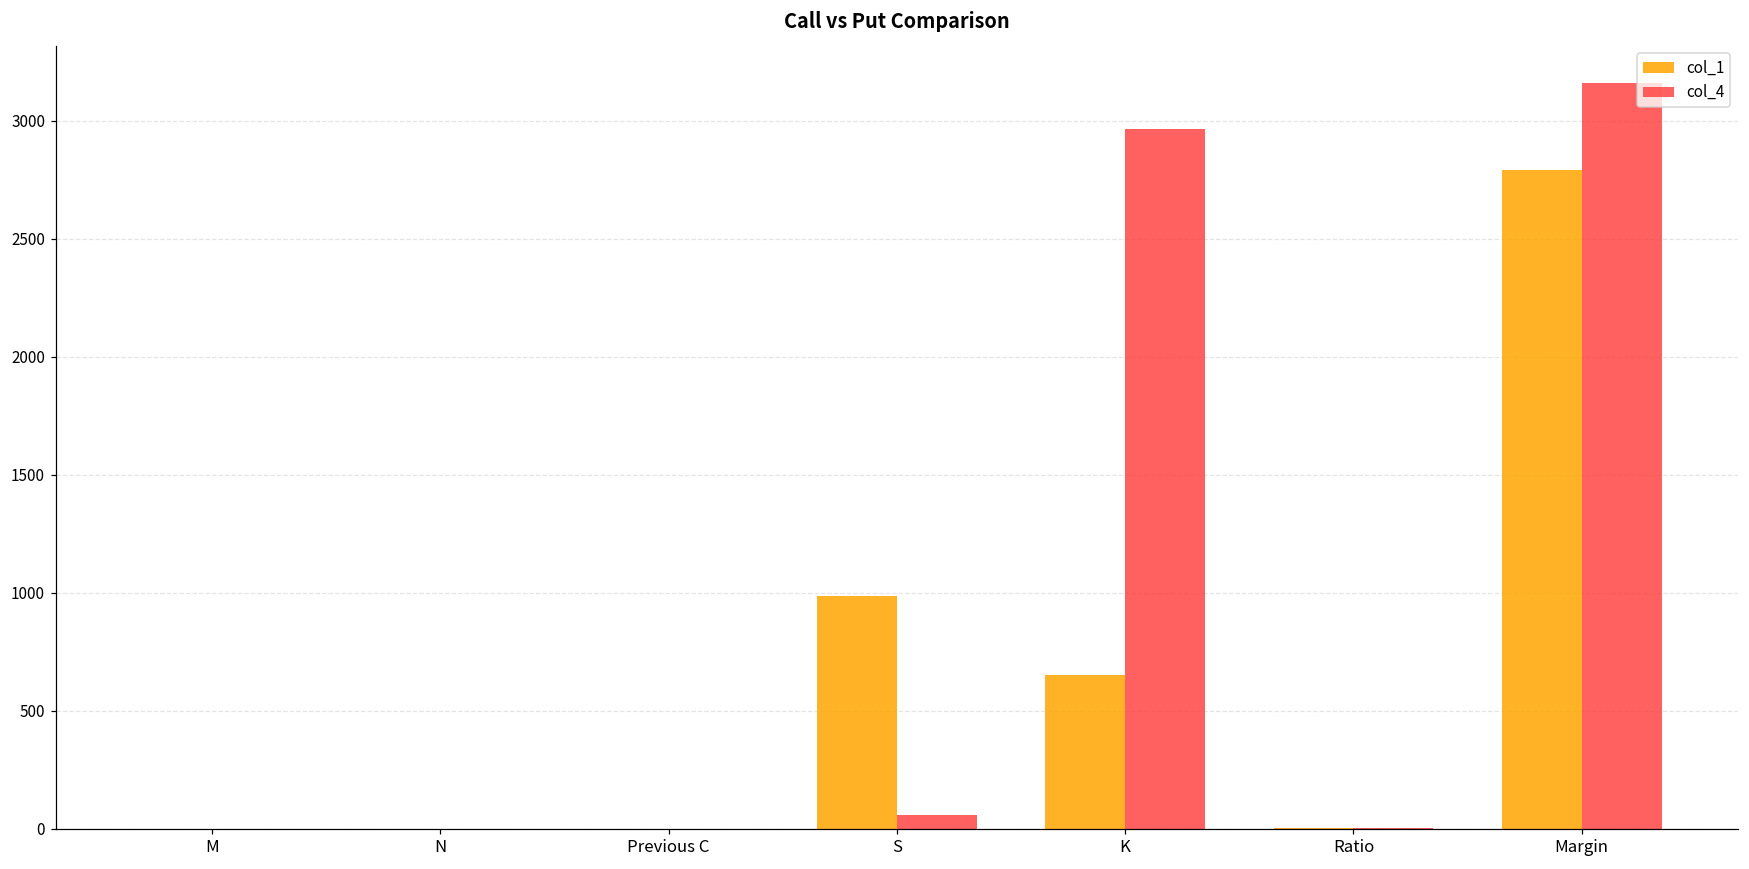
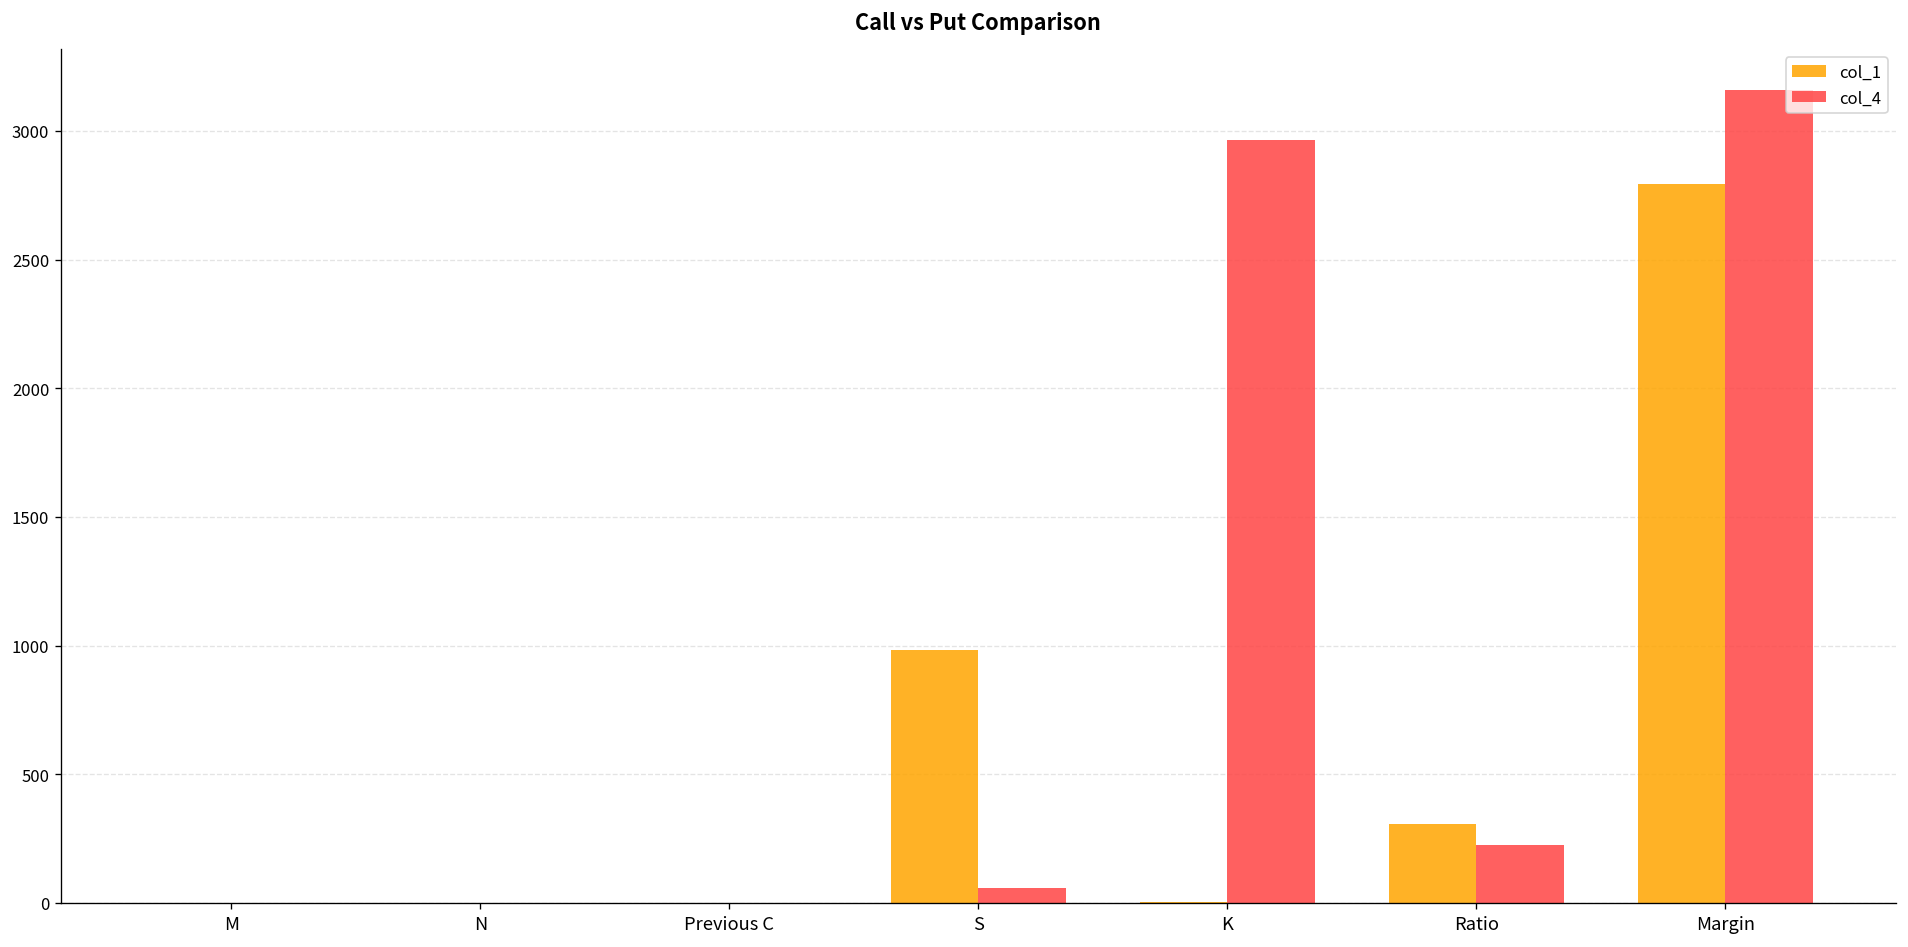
  {
    "col_1": {
      "S": 980,
-     "K": 650,
-     "Ratio": 0,
+     "K": 0,
+     "Ratio": 310,
      "Margin": 2790
    },
    "col_4": {
      "S": 60,
      "K": 2960,
-     "Ratio": 0,
+     "Ratio": 230,
      "Margin": 3160
    }
  }
